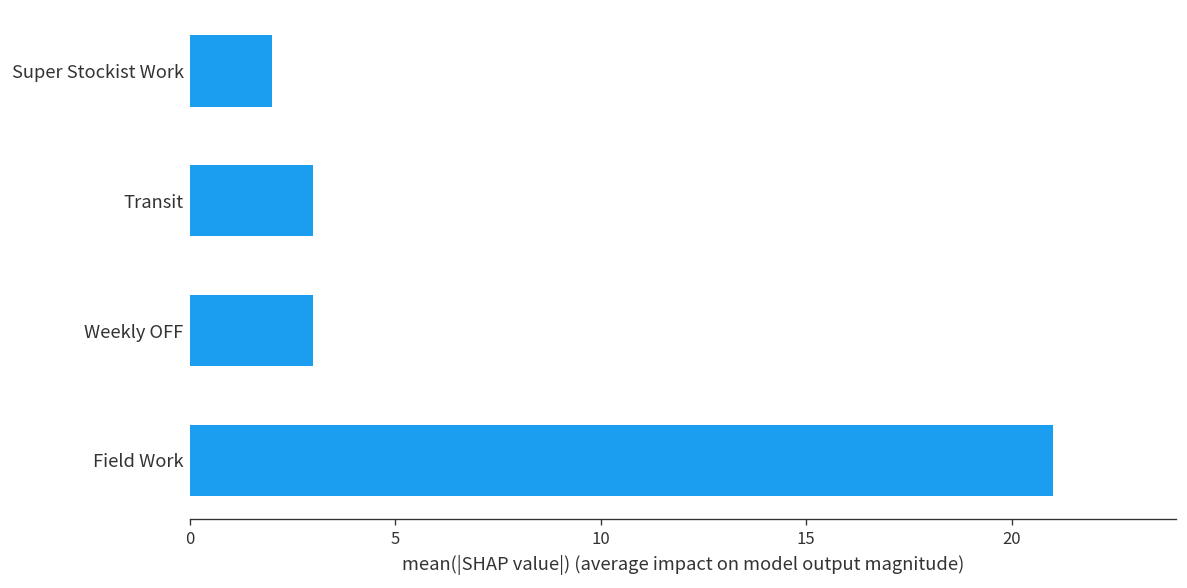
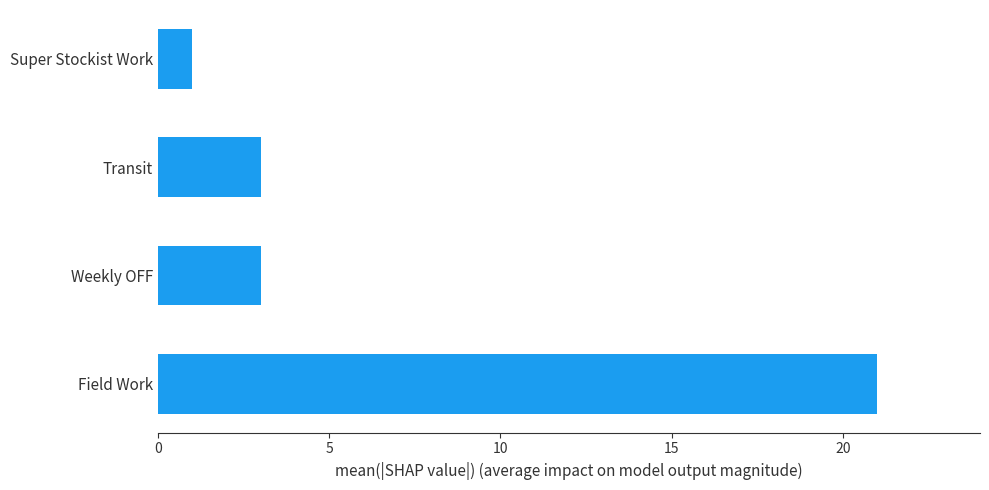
  {
-   "Super Stockist Work": 2,
+   "Super Stockist Work": 1,
    "Transit": 3,
    "Weekly OFF": 3,
    "Field Work": 21
  }
